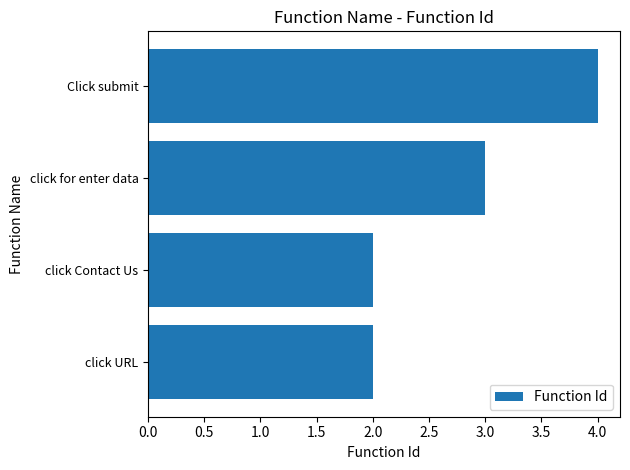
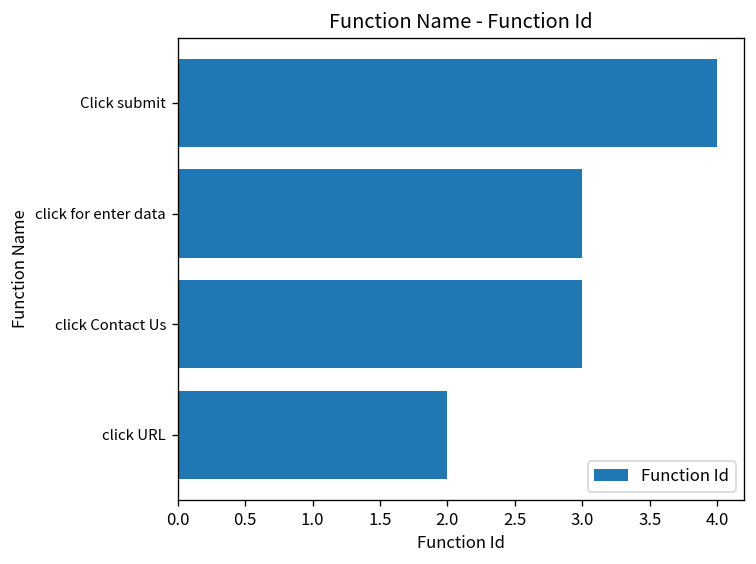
  {
    "Click submit": 4,
    "click for enter data": 3,
-   "click Contact Us": 2,
+   "click Contact Us": 3,
    "click URL": 2
  }
